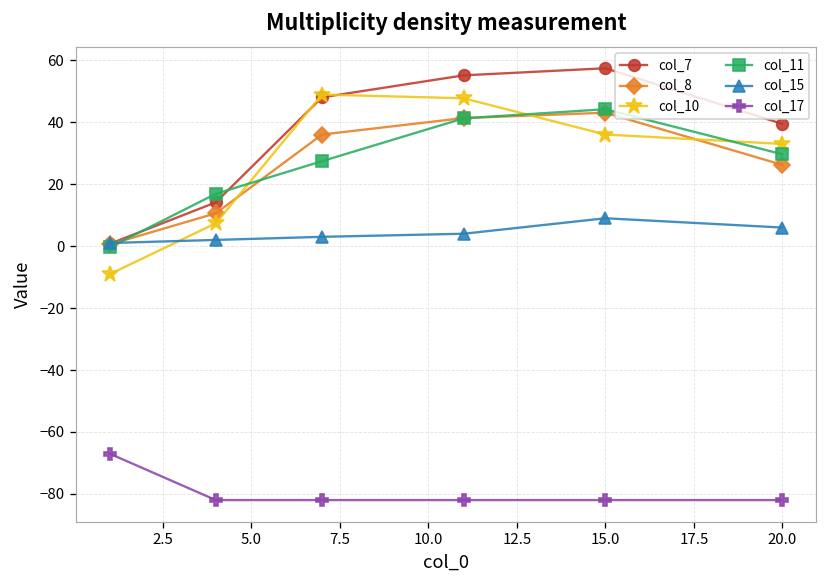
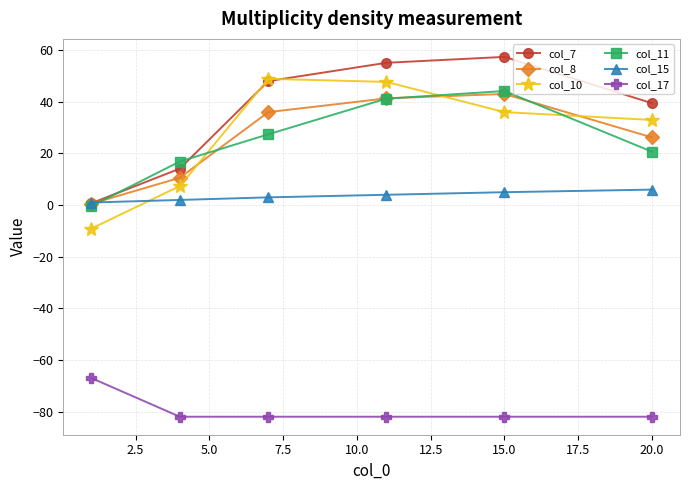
  {
    "col_7": {
      "15.0": 57,
      "20.0": 39
    },
    "col_8": {
      "15.0": 43,
      "20.0": 26
    },
    "col_10": {
      "15.0": 36,
      "20.0": 33
    },
    "col_11": {
      "15.0": 44,
-     "20.0": 30
+     "20.0": 21
    },
    "col_15": {
-     "15.0": 9,
+     "15.0": 5,
      "20.0": 6
    },
    "col_17": {
      "15.0": -82,
      "20.0": -82
    }
  }
